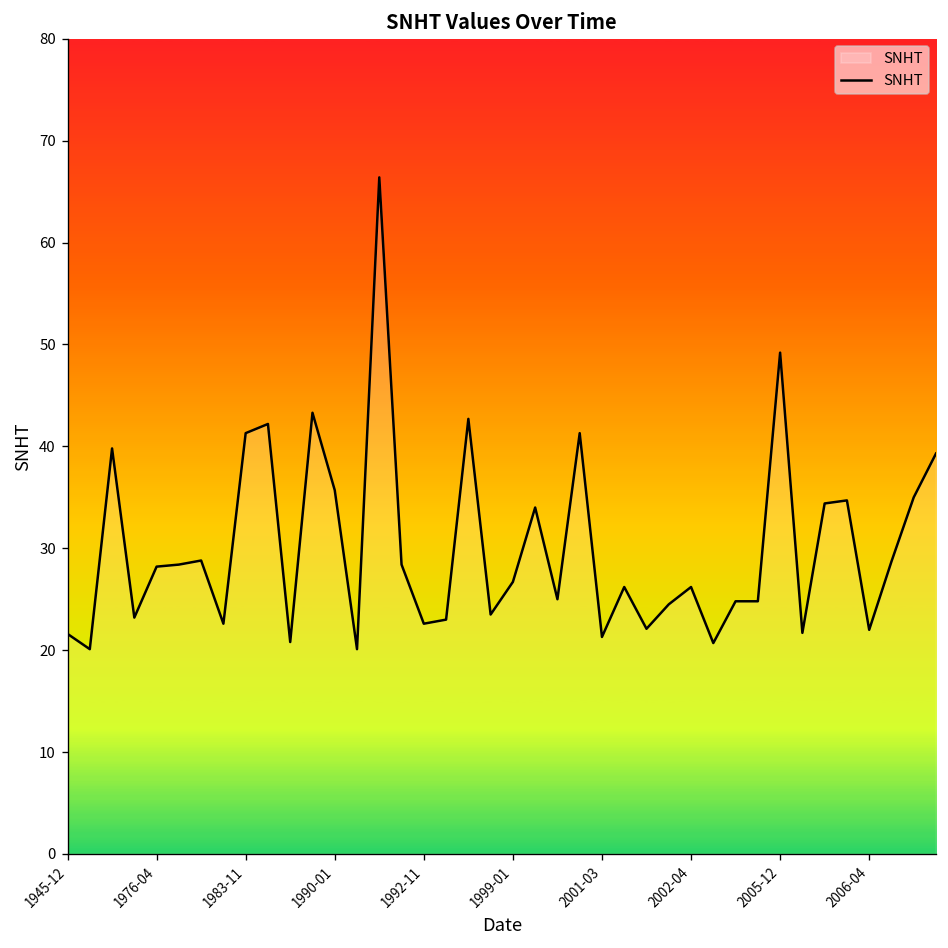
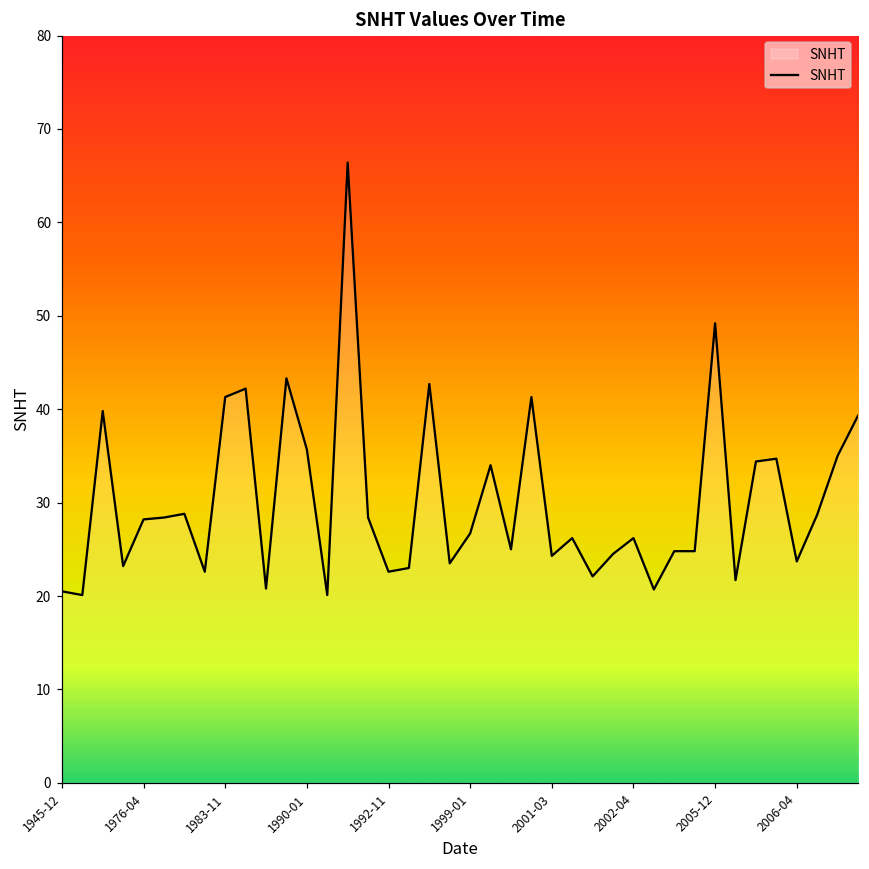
  {
-   "1945-12": 22,
+   "1945-12": 21,
    "1976-04": 28,
    "1983-11": 41,
    "1990-01": 36,
    "1992-11": 23,
    "1999-01": 27,
-   "2001-03": 21,
+   "2001-03": 24,
    "2002-04": 26,
    "2005-12": 49,
-   "2006-04": 22
+   "2006-04": 24
  }
